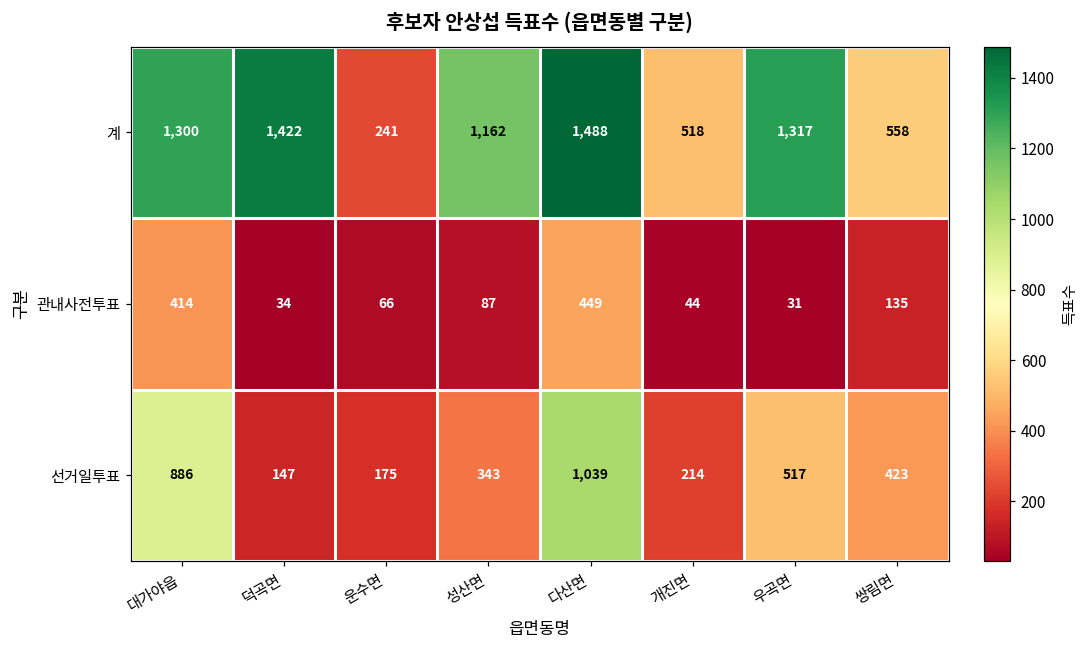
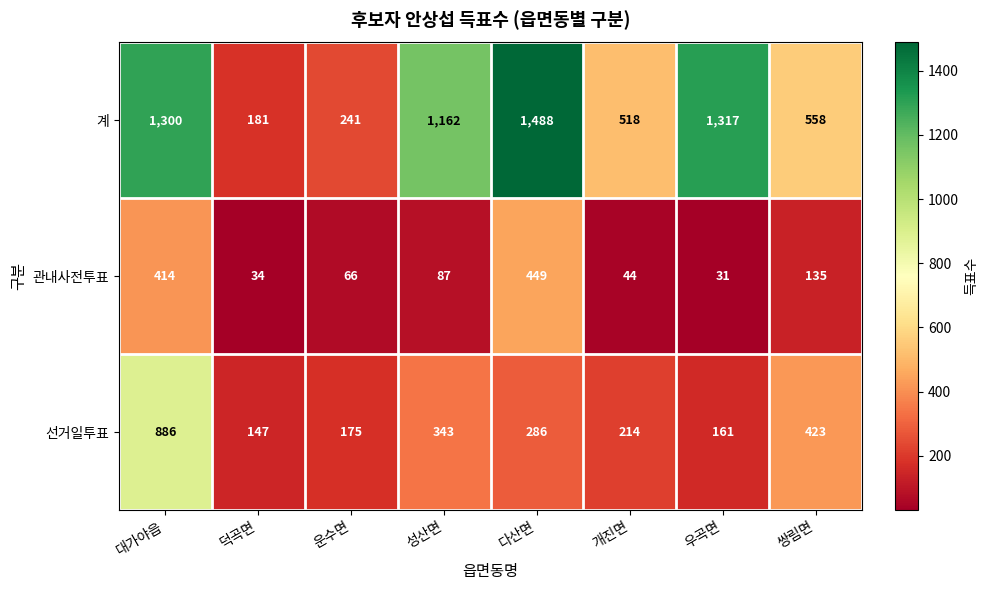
  {
    "계": {
      "대가야읍": "1,300",
-     "덕곡면": "1,422",
+     "덕곡면": "181",
      "운수면": "241",
      "성산면": "1,162",
      "다산면": "1,488",
      "개진면": "518",
      "우곡면": "1,317",
      "쌍림면": "558"
    },
    "관내사전투표": {
      "대가야읍": "414",
      "덕곡면": "34",
      "운수면": "66",
      "성산면": "87",
      "다산면": "449",
      "개진면": "44",
      "우곡면": "31",
      "쌍림면": "135"
    },
    "선거일투표": {
      "대가야읍": "886",
      "덕곡면": "147",
      "운수면": "175",
      "성산면": "343",
-     "다산면": "1,039",
+     "다산면": "286",
      "개진면": "214",
-     "우곡면": "517",
+     "우곡면": "161",
      "쌍림면": "423"
    }
  }
